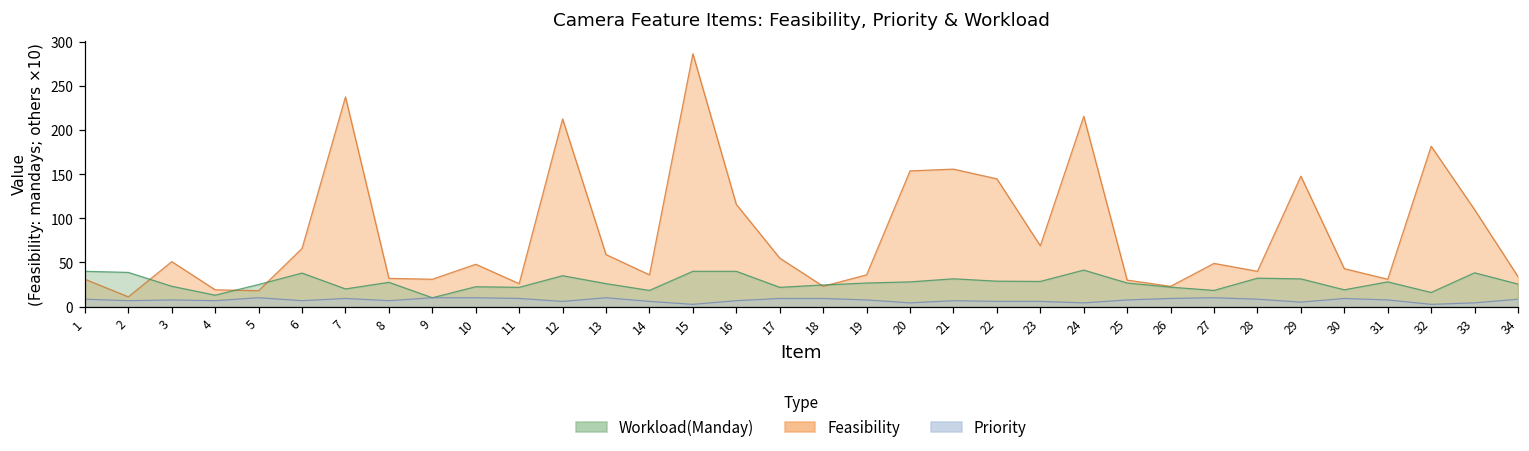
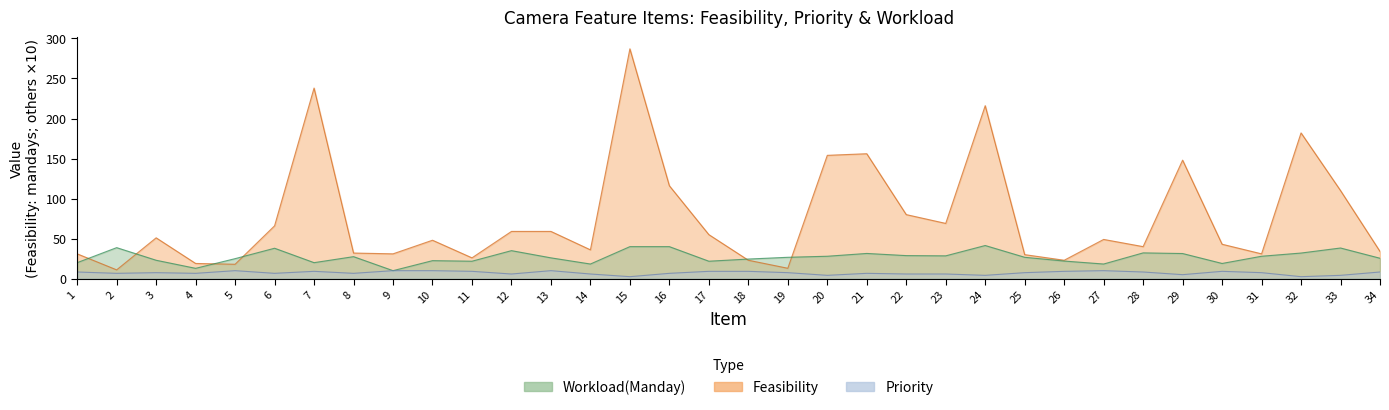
  {
    "Feasibility": {
      "1": 30,
      "2": 10,
      "3": 50,
      "4": 20,
      "5": 20,
      "6": 70,
      "7": 240,
      "8": 30,
      "9": 30,
      "10": 50,
      "11": 30,
-     "12": 210,
+     "12": 60,
      "13": 60,
      "14": 40,
      "15": 290,
      "16": 120,
      "17": 60,
-     "19": 40,
+     "19": 10,
      "20": 150,
      "21": 160,
-     "22": 150,
+     "22": 80,
      "23": 70,
      "24": 220,
      "25": 30,
      "27": 50,
      "28": 40,
      "29": 150,
      "30": 40,
      "32": 180,
      "33": 110,
      "34": 30
    },
    "Workload(Manday)": {
-     "1": 40,
+     "1": 20,
      "2": 40,
      "3": 20,
      "4": 10,
      "5": 30,
      "6": 40,
      "7": 20,
      "8": 30,
      "10": 20,
      "11": 20,
      "12": 40,
      "13": 30,
      "14": 20,
      "15": 40,
      "16": 40,
      "17": 20,
      "19": 30,
      "20": 30,
      "21": 30,
      "22": 30,
      "23": 30,
      "24": 40,
      "25": 30,
      "27": 20,
      "28": 30,
      "29": 30,
      "30": 20,
-     "32": 20,
+     "32": 30,
      "33": 40,
      "34": 30
    },
    "Priority": {
      "1": 10,
      "2": 10,
      "3": 10,
      "4": 10,
      "5": 10,
      "6": 10,
      "7": 10,
      "8": 10,
      "10": 10,
      "11": 10,
      "12": 10,
      "13": 10,
      "14": 10,
      "15": 0,
      "16": 10,
      "17": 10,
      "18": 10,
      "19": 10,
      "20": 0,
      "21": 10,
      "22": 10,
      "23": 10,
      "24": 0,
      "25": 10,
      "26": 10,
      "27": 10,
      "28": 10,
      "29": 10,
      "30": 10,
      "31": 10,
      "32": 0,
      "33": 0,
      "34": 10
    }
  }
